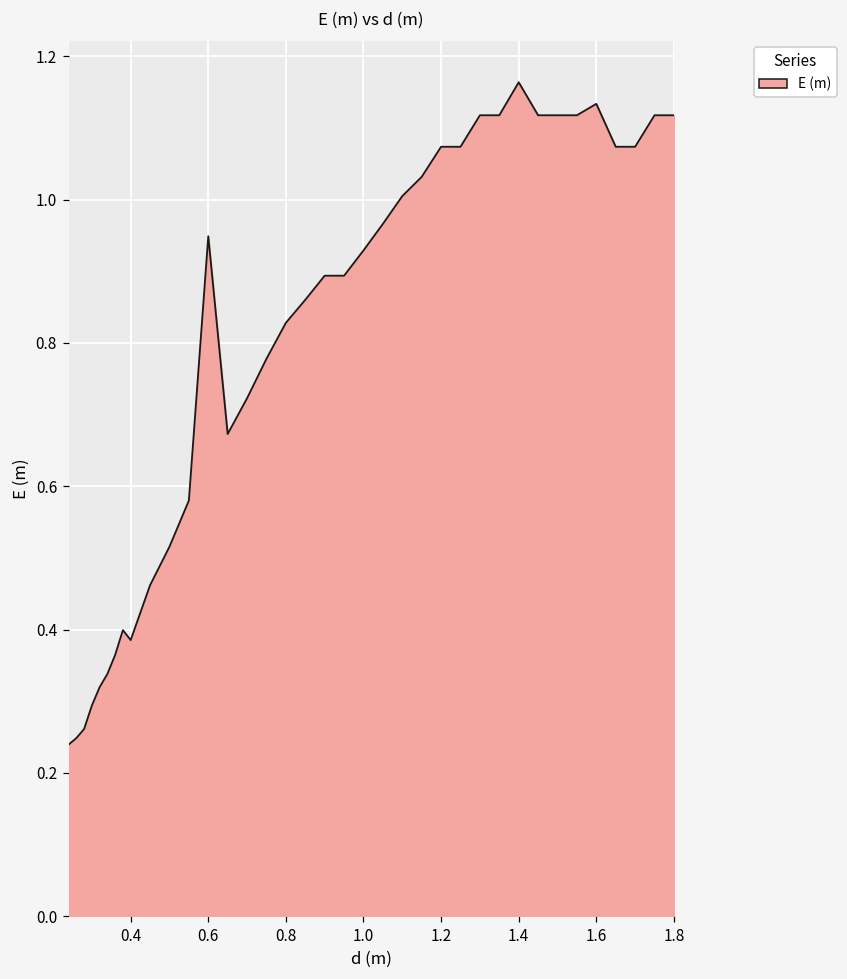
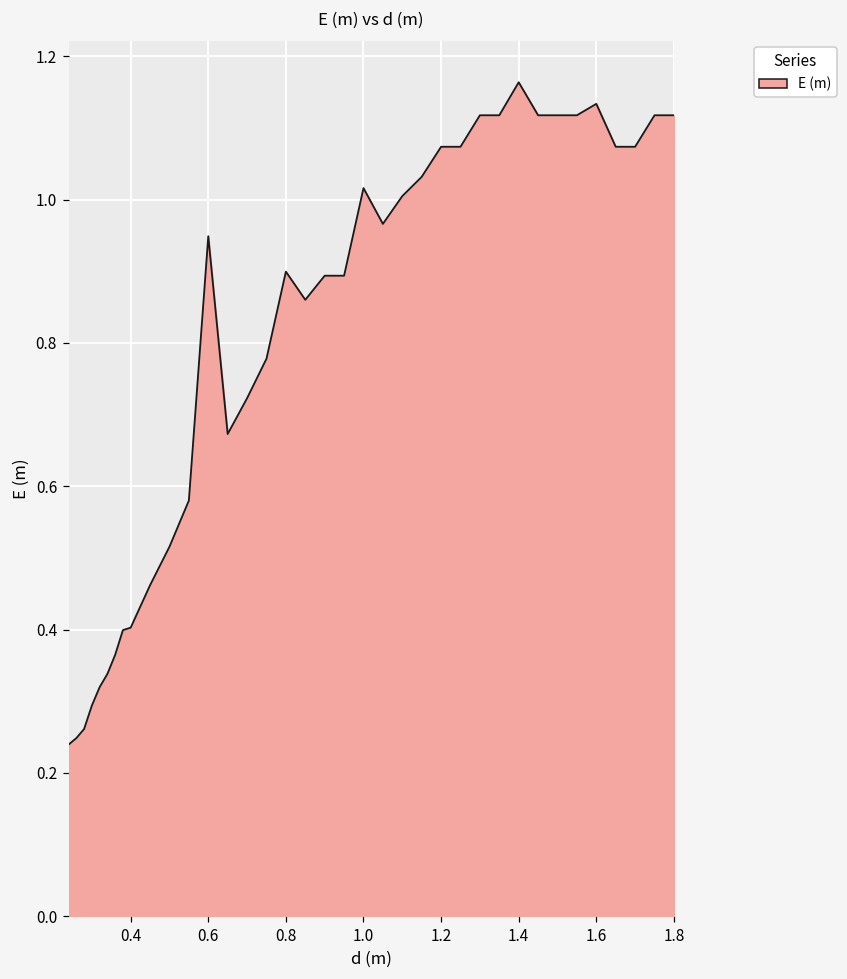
  {
-   "0.4": 0.39,
+   "0.4": 0.40,
    "0.6": 0.95,
-   "0.8": 0.83,
-   "1.0": 0.93,
+   "0.8": 0.90,
+   "1.0": 1.02,
    "1.2": 1.07,
    "1.4": 1.16,
    "1.6": 1.13,
    "1.8": 1.12
  }
